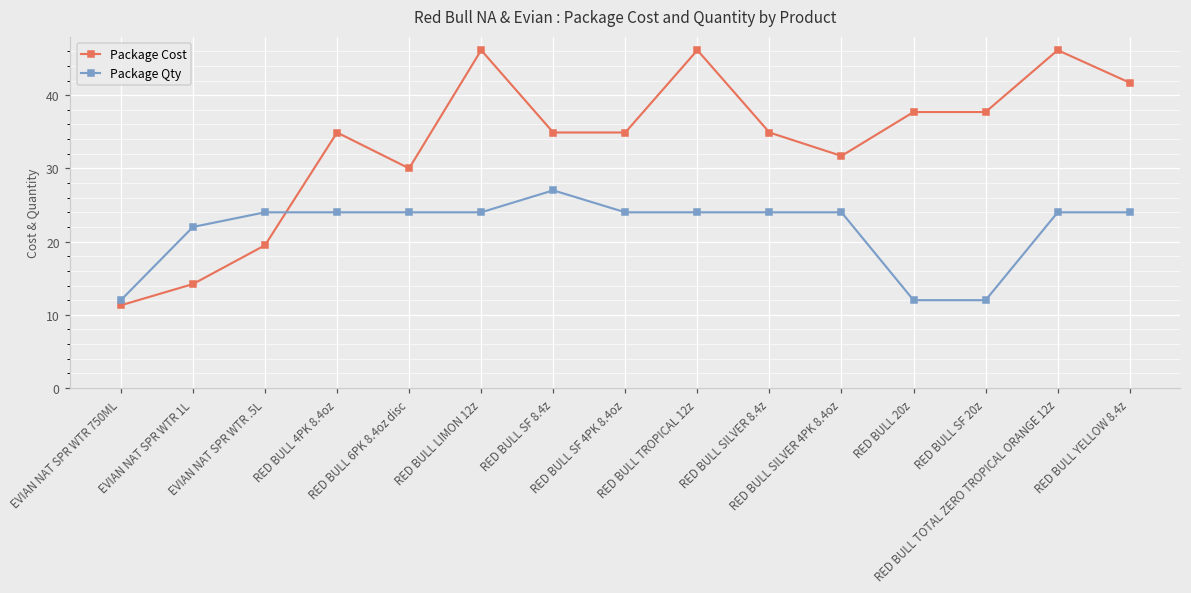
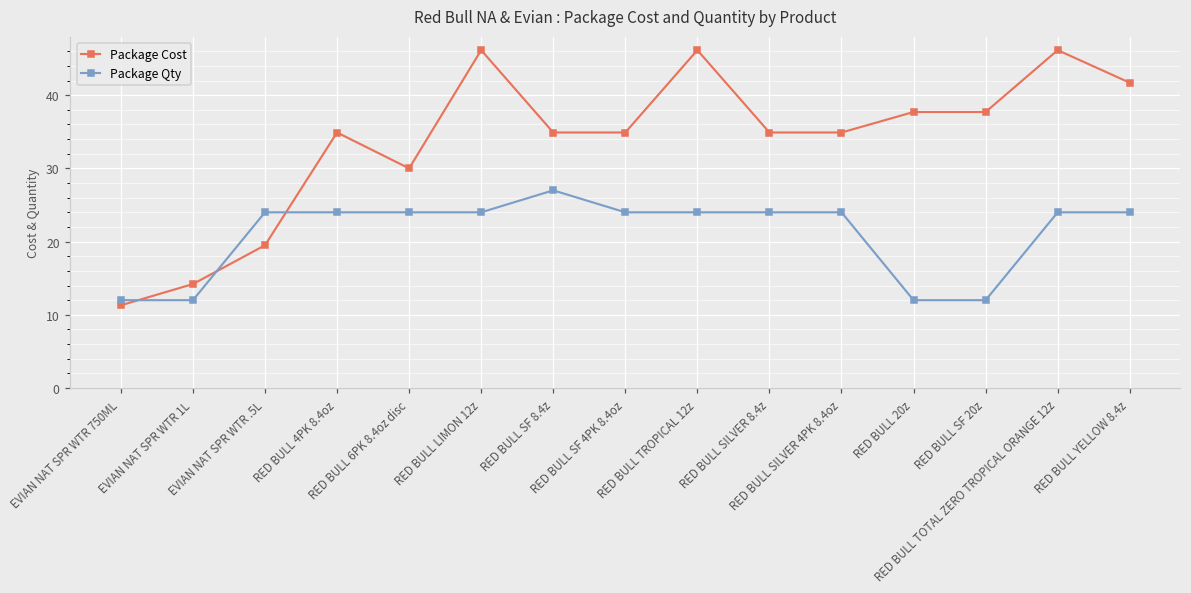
  {
    "Package Cost": {
      "EVIAN NAT SPR WTR 750ML": 11,
      "EVIAN NAT SPR WTR 1L": 14,
      "EVIAN NAT SPR WTR .5L": 20,
      "RED BULL 4PK 8.4oz": 35,
      "RED BULL 6PK 8.4oz disc": 30,
      "RED BULL LIMON 12z": 46,
      "RED BULL SF 8.4z": 35,
      "RED BULL SF 4PK 8.4oz": 35,
      "RED BULL TROPICAL 12z": 46,
      "RED BULL SILVER 8.4z": 35,
-     "RED BULL SILVER 4PK 8.4oz": 32,
+     "RED BULL SILVER 4PK 8.4oz": 35,
      "RED BULL 20z": 38,
      "RED BULL SF 20z": 38,
      "RED BULL TOTAL ZERO TROPICAL ORANGE 12z": 46,
      "RED BULL YELLOW 8.4z": 42
    },
    "Package Qty": {
      "EVIAN NAT SPR WTR 750ML": 12,
-     "EVIAN NAT SPR WTR 1L": 22,
+     "EVIAN NAT SPR WTR 1L": 12,
      "EVIAN NAT SPR WTR .5L": 24,
      "RED BULL 4PK 8.4oz": 24,
      "RED BULL 6PK 8.4oz disc": 24,
      "RED BULL LIMON 12z": 24,
      "RED BULL SF 8.4z": 27,
      "RED BULL SF 4PK 8.4oz": 24,
      "RED BULL TROPICAL 12z": 24,
      "RED BULL SILVER 8.4z": 24,
      "RED BULL SILVER 4PK 8.4oz": 24,
      "RED BULL 20z": 12,
      "RED BULL SF 20z": 12,
      "RED BULL TOTAL ZERO TROPICAL ORANGE 12z": 24,
      "RED BULL YELLOW 8.4z": 24
    }
  }
